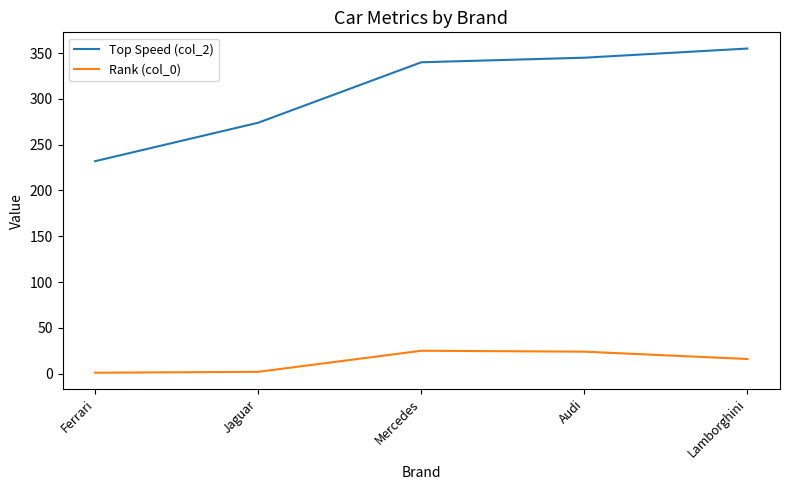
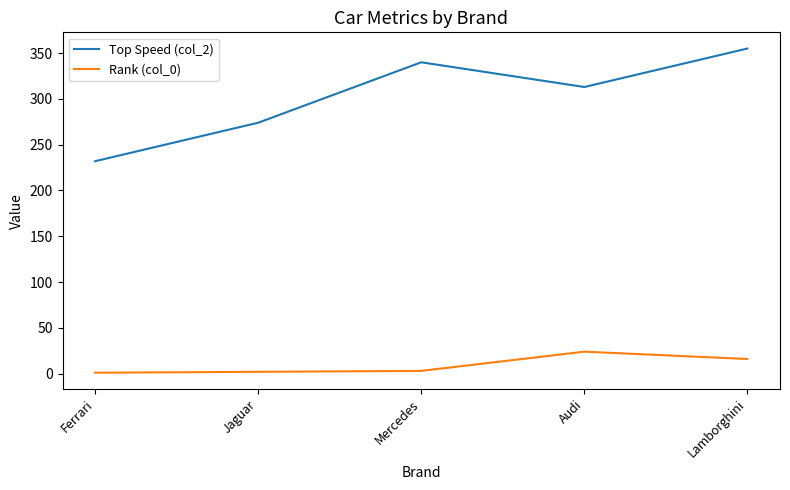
  {
    "Top Speed (col_2)": {
      "Ferrari": 230,
      "Jaguar": 270,
      "Mercedes": 340,
-     "Audi": 350,
+     "Audi": 310,
      "Lamborghini": 360
    },
    "Rank (col_0)": {
      "Ferrari": 0,
      "Jaguar": 0,
-     "Mercedes": 30,
+     "Mercedes": 0,
      "Audi": 20,
      "Lamborghini": 20
    }
  }
